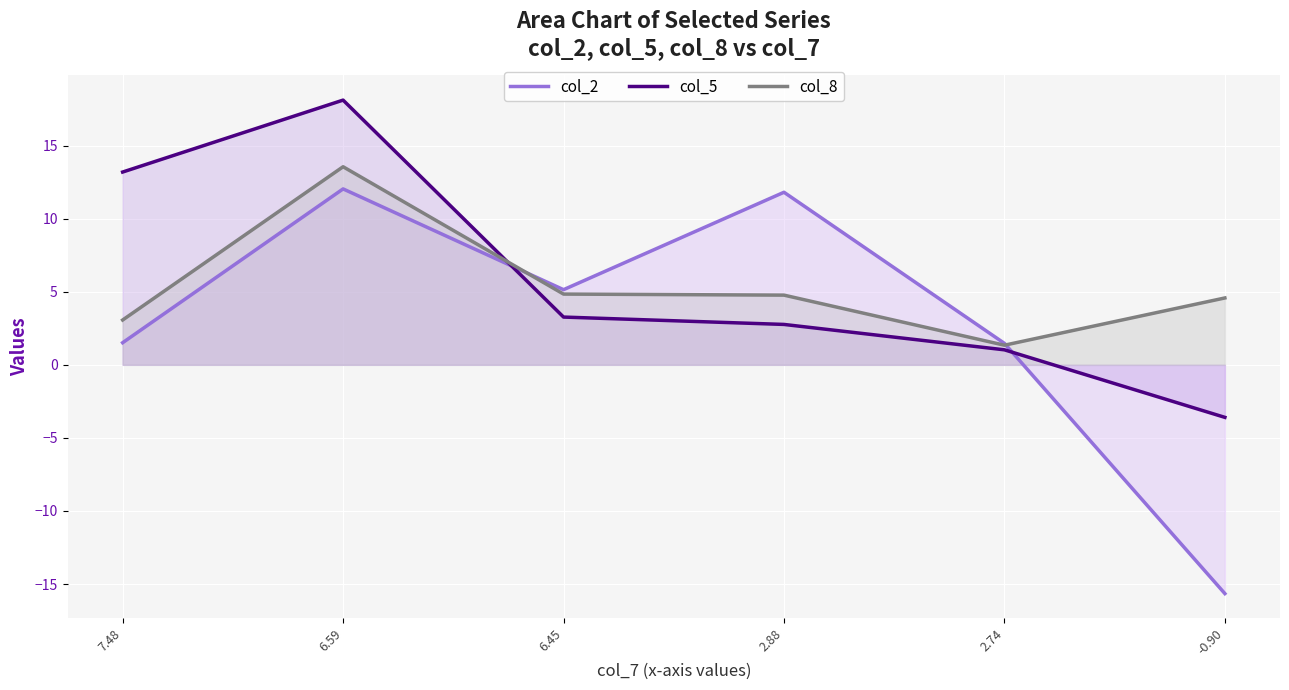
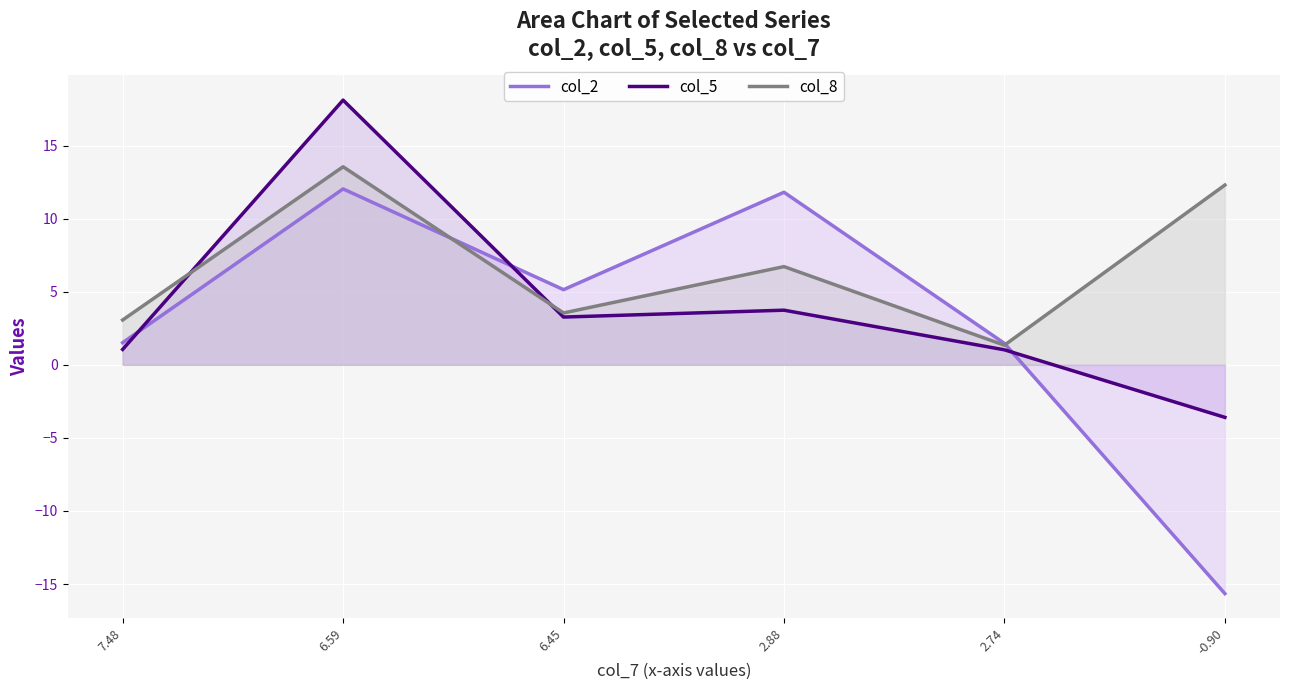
  {
    "col_2": {
      "-0.90": -15.7
    },
    "col_5": {
-     "7.48": 13.2,
-     "2.88": 2.8,
+     "7.48": 1.1,
+     "2.88": 3.7,
      "-0.90": -3.6
    },
    "col_8": {
      "7.48": 3.1,
      "6.59": 13.6,
-     "6.45": 4.8,
-     "2.88": 4.8,
-     "-0.90": 4.6
+     "6.45": 3.6,
+     "2.88": 6.7,
+     "-0.90": 12.3
    }
  }
